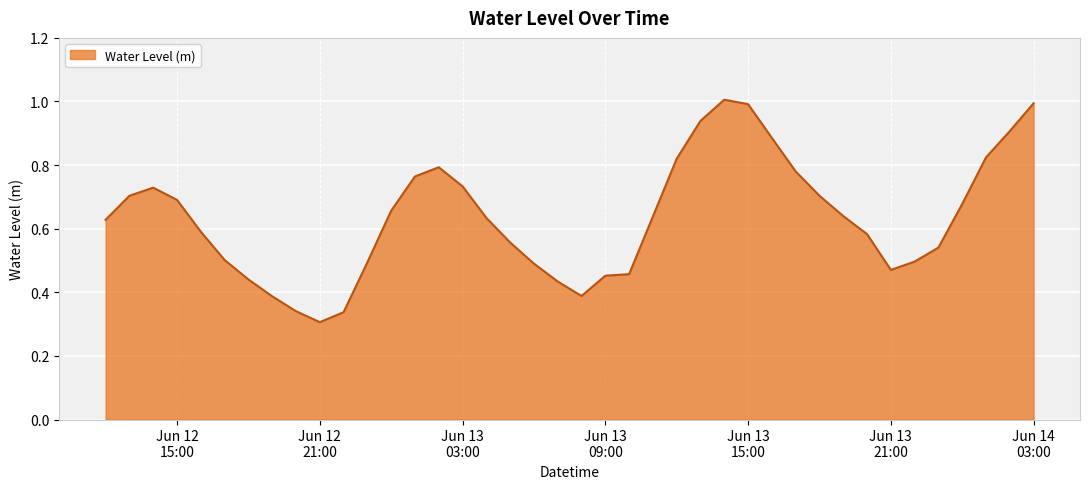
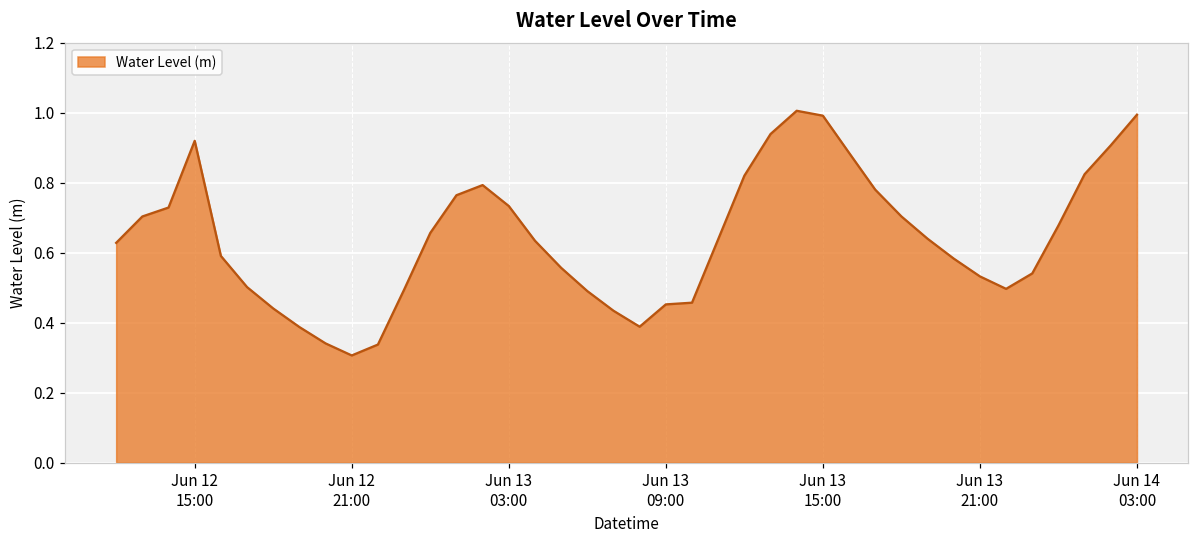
  {
-   "Jun 12 15:00": 0.69,
+   "Jun 12 15:00": 0.92,
    "Jun 12 21:00": 0.31,
    "Jun 13 03:00": 0.73,
    "Jun 13 09:00": 0.45,
    "Jun 13 15:00": 0.99,
-   "Jun 13 21:00": 0.47,
+   "Jun 13 21:00": 0.53,
    "Jun 14 03:00": 0.99
  }
